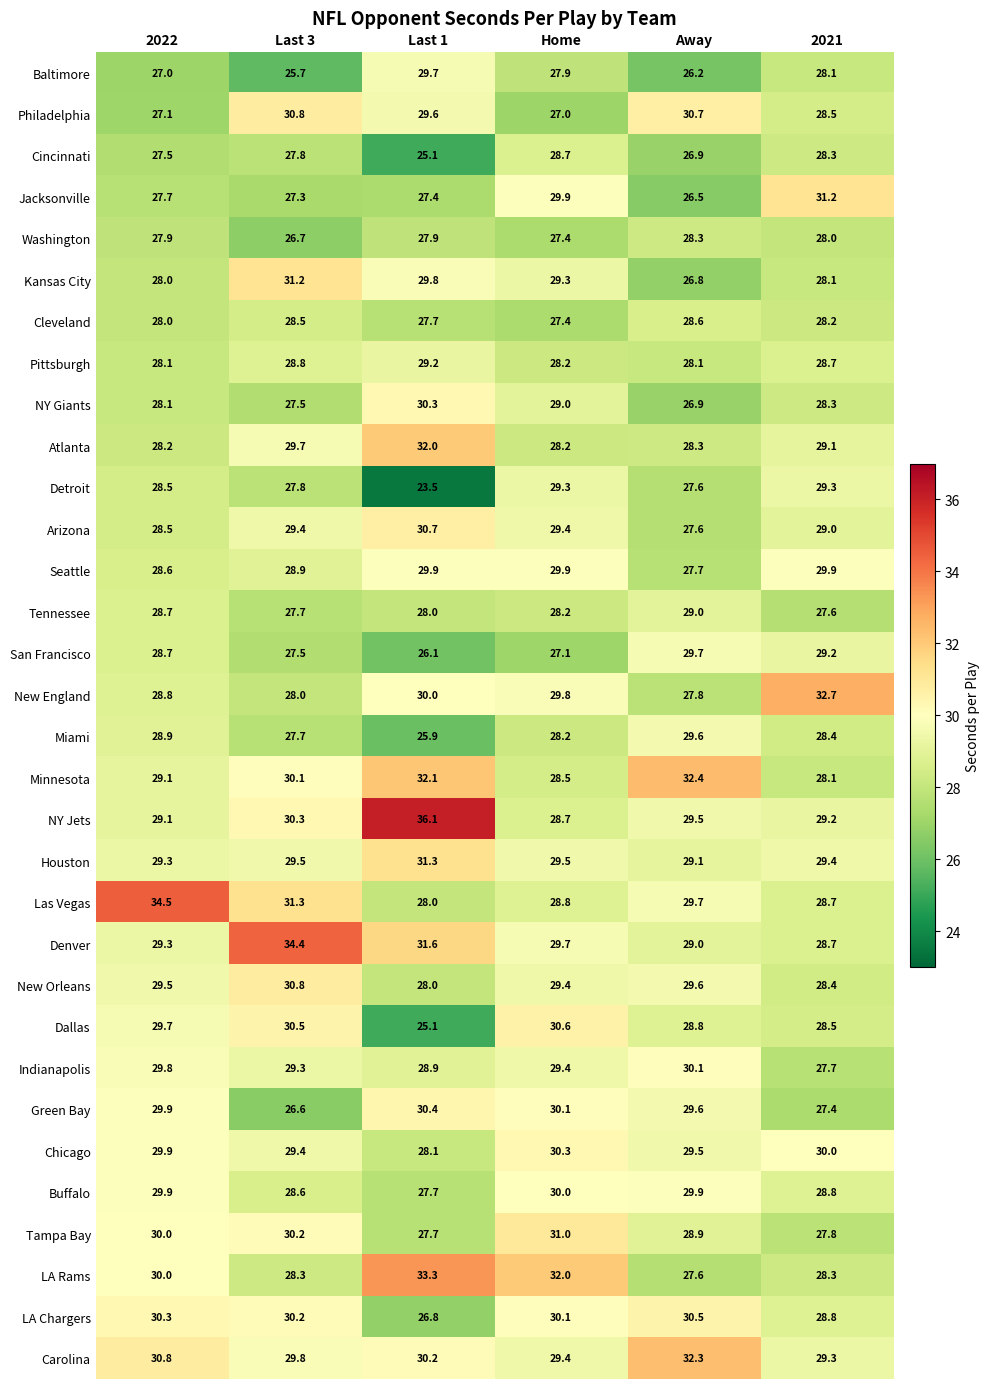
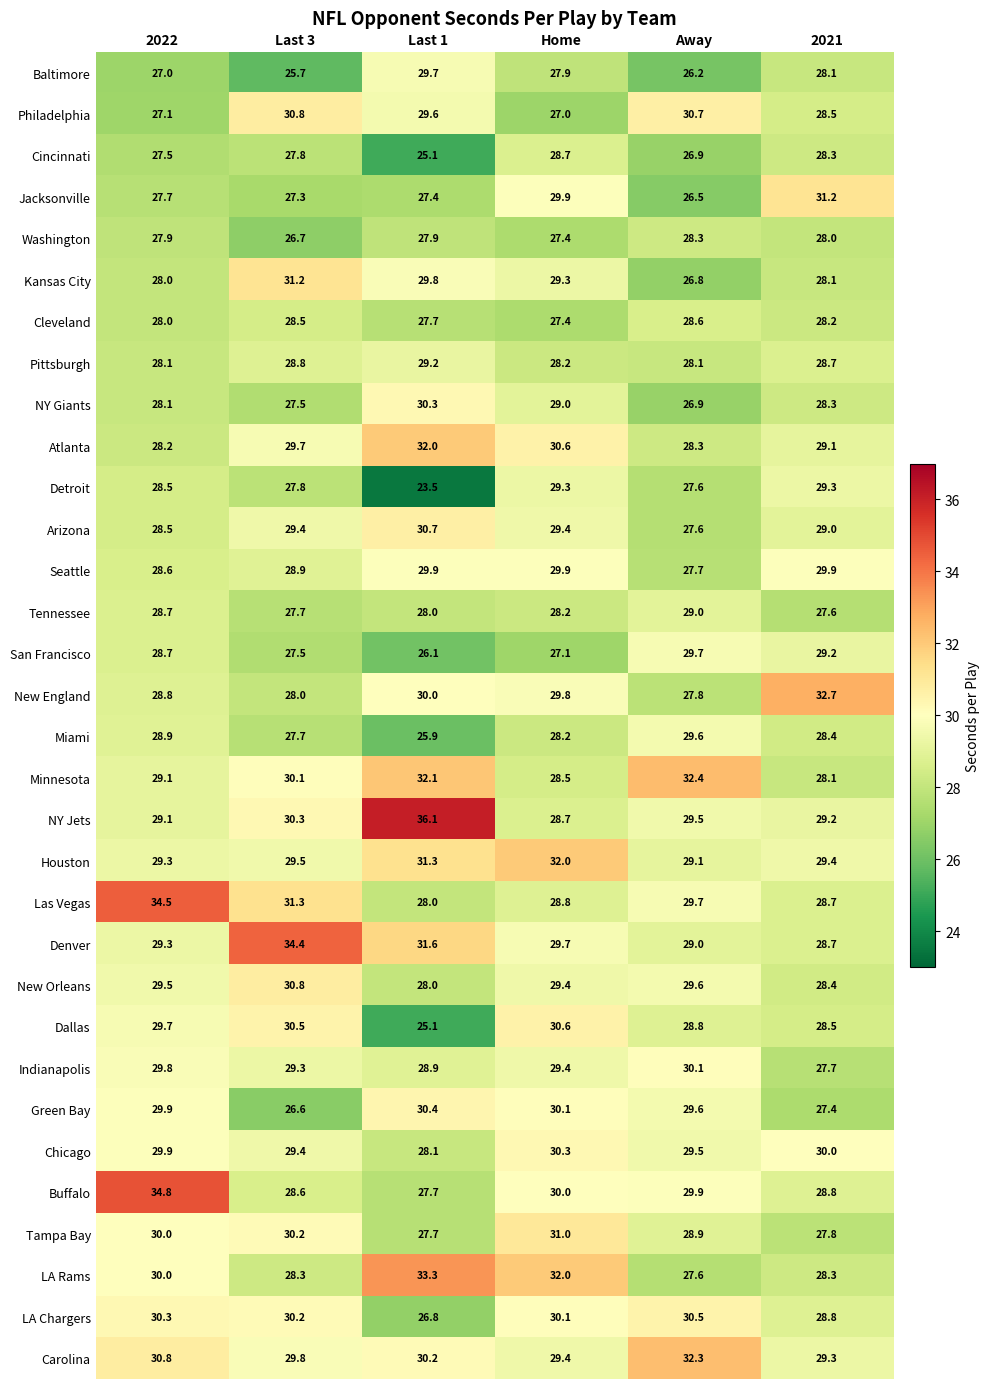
  {
    "Baltimore": {
      "2022": 27.0,
      "Last 3": 25.7,
      "Last 1": 29.7,
      "Home": 27.9,
      "Away": 26.2,
      "2021": 28.1
    },
    "Philadelphia": {
      "2022": 27.1,
      "Last 3": 30.8,
      "Last 1": 29.6,
      "Home": 27.0,
      "Away": 30.7,
      "2021": 28.5
    },
    "Cincinnati": {
      "2022": 27.5,
      "Last 3": 27.8,
      "Last 1": 25.1,
      "Home": 28.7,
      "Away": 26.9,
      "2021": 28.3
    },
    "Jacksonville": {
      "2022": 27.7,
      "Last 3": 27.3,
      "Last 1": 27.4,
      "Home": 29.9,
      "Away": 26.5,
      "2021": 31.2
    },
    "Washington": {
      "2022": 27.9,
      "Last 3": 26.7,
      "Last 1": 27.9,
      "Home": 27.4,
      "Away": 28.3,
      "2021": 28.0
    },
    "Kansas City": {
      "2022": 28.0,
      "Last 3": 31.2,
      "Last 1": 29.8,
      "Home": 29.3,
      "Away": 26.8,
      "2021": 28.1
    },
    "Cleveland": {
      "2022": 28.0,
      "Last 3": 28.5,
      "Last 1": 27.7,
      "Home": 27.4,
      "Away": 28.6,
      "2021": 28.2
    },
    "Pittsburgh": {
      "2022": 28.1,
      "Last 3": 28.8,
      "Last 1": 29.2,
      "Home": 28.2,
      "Away": 28.1,
      "2021": 28.7
    },
    "NY Giants": {
      "2022": 28.1,
      "Last 3": 27.5,
      "Last 1": 30.3,
      "Home": 29.0,
      "Away": 26.9,
      "2021": 28.3
    },
    "Atlanta": {
      "2022": 28.2,
      "Last 3": 29.7,
      "Last 1": 32.0,
-     "Home": 28.2,
+     "Home": 30.6,
      "Away": 28.3,
      "2021": 29.1
    },
    "Detroit": {
      "2022": 28.5,
      "Last 3": 27.8,
      "Last 1": 23.5,
      "Home": 29.3,
      "Away": 27.6,
      "2021": 29.3
    },
    "Arizona": {
      "2022": 28.5,
      "Last 3": 29.4,
      "Last 1": 30.7,
      "Home": 29.4,
      "Away": 27.6,
      "2021": 29.0
    },
    "Seattle": {
      "2022": 28.6,
      "Last 3": 28.9,
      "Last 1": 29.9,
      "Home": 29.9,
      "Away": 27.7,
      "2021": 29.9
    },
    "Tennessee": {
      "2022": 28.7,
      "Last 3": 27.7,
      "Last 1": 28.0,
      "Home": 28.2,
      "Away": 29.0,
      "2021": 27.6
    },
    "San Francisco": {
      "2022": 28.7,
      "Last 3": 27.5,
      "Last 1": 26.1,
      "Home": 27.1,
      "Away": 29.7,
      "2021": 29.2
    },
    "New England": {
      "2022": 28.8,
      "Last 3": 28.0,
      "Last 1": 30.0,
      "Home": 29.8,
      "Away": 27.8,
      "2021": 32.7
    },
    "Miami": {
      "2022": 28.9,
      "Last 3": 27.7,
      "Last 1": 25.9,
      "Home": 28.2,
      "Away": 29.6,
      "2021": 28.4
    },
    "Minnesota": {
      "2022": 29.1,
      "Last 3": 30.1,
      "Last 1": 32.1,
      "Home": 28.5,
      "Away": 32.4,
      "2021": 28.1
    },
    "NY Jets": {
      "2022": 29.1,
      "Last 3": 30.3,
      "Last 1": 36.1,
      "Home": 28.7,
      "Away": 29.5,
      "2021": 29.2
    },
    "Houston": {
      "2022": 29.3,
      "Last 3": 29.5,
      "Last 1": 31.3,
-     "Home": 29.5,
+     "Home": 32.0,
      "Away": 29.1,
      "2021": 29.4
    },
    "Las Vegas": {
      "2022": 34.5,
      "Last 3": 31.3,
      "Last 1": 28.0,
      "Home": 28.8,
      "Away": 29.7,
      "2021": 28.7
    },
    "Denver": {
      "2022": 29.3,
      "Last 3": 34.4,
      "Last 1": 31.6,
      "Home": 29.7,
      "Away": 29.0,
      "2021": 28.7
    },
    "New Orleans": {
      "2022": 29.5,
      "Last 3": 30.8,
      "Last 1": 28.0,
      "Home": 29.4,
      "Away": 29.6,
      "2021": 28.4
    },
    "Dallas": {
      "2022": 29.7,
      "Last 3": 30.5,
      "Last 1": 25.1,
      "Home": 30.6,
      "Away": 28.8,
      "2021": 28.5
    },
    "Indianapolis": {
      "2022": 29.8,
      "Last 3": 29.3,
      "Last 1": 28.9,
      "Home": 29.4,
      "Away": 30.1,
      "2021": 27.7
    },
    "Green Bay": {
      "2022": 29.9,
      "Last 3": 26.6,
      "Last 1": 30.4,
      "Home": 30.1,
      "Away": 29.6,
      "2021": 27.4
    },
    "Chicago": {
      "2022": 29.9,
      "Last 3": 29.4,
      "Last 1": 28.1,
      "Home": 30.3,
      "Away": 29.5,
      "2021": 30.0
    },
    "Buffalo": {
-     "2022": 29.9,
+     "2022": 34.8,
      "Last 3": 28.6,
      "Last 1": 27.7,
      "Home": 30.0,
      "Away": 29.9,
      "2021": 28.8
    },
    "Tampa Bay": {
      "2022": 30.0,
      "Last 3": 30.2,
      "Last 1": 27.7,
      "Home": 31.0,
      "Away": 28.9,
      "2021": 27.8
    },
    "LA Rams": {
      "2022": 30.0,
      "Last 3": 28.3,
      "Last 1": 33.3,
      "Home": 32.0,
      "Away": 27.6,
      "2021": 28.3
    },
    "LA Chargers": {
      "2022": 30.3,
      "Last 3": 30.2,
      "Last 1": 26.8,
      "Home": 30.1,
      "Away": 30.5,
      "2021": 28.8
    },
    "Carolina": {
      "2022": 30.8,
      "Last 3": 29.8,
      "Last 1": 30.2,
      "Home": 29.4,
      "Away": 32.3,
      "2021": 29.3
    }
  }
